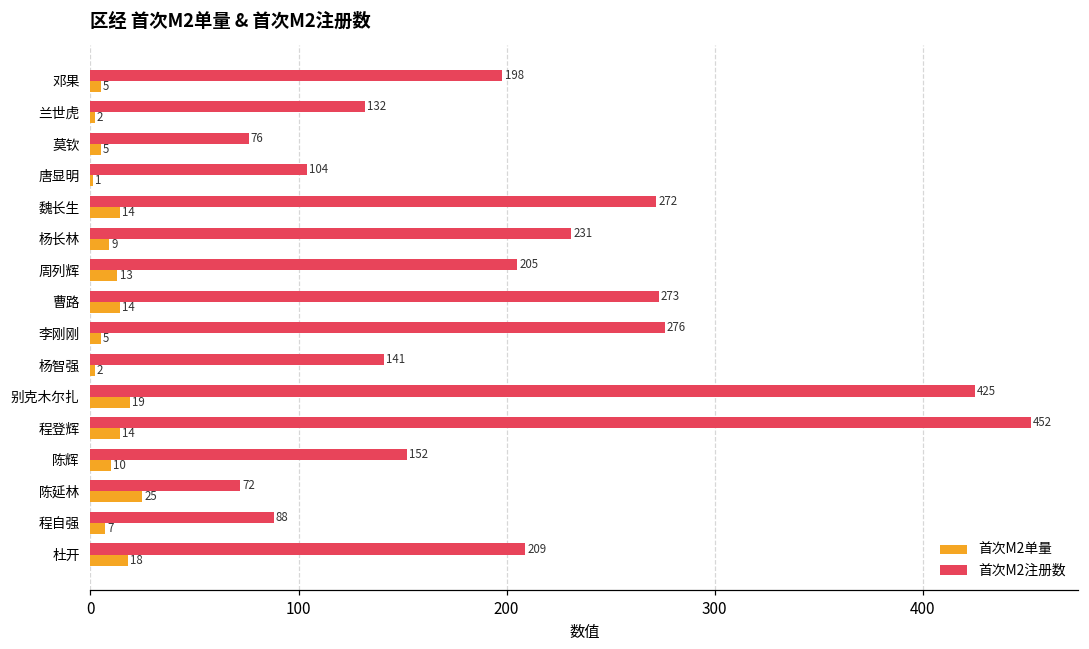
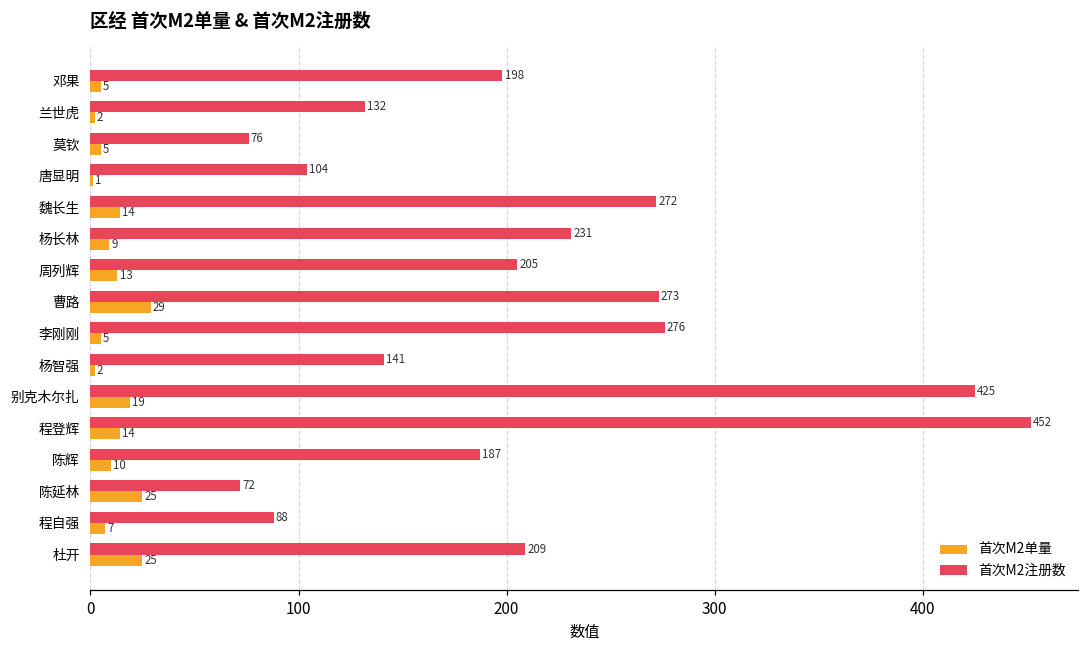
  {
    "首次M2单量": {
      "邓果": 5,
      "兰世虎": 2,
      "莫钦": 5,
      "唐显明": 1,
      "魏长生": 14,
      "杨长林": 9,
      "周列辉": 13,
-     "曹路": 14,
+     "曹路": 29,
      "李刚刚": 5,
      "杨智强": 2,
      "别克木尔扎": 19,
      "程登辉": 14,
      "陈辉": 10,
      "陈延林": 25,
      "程自强": 7,
-     "杜开": 18
+     "杜开": 25
    },
    "首次M2注册数": {
      "邓果": 198,
      "兰世虎": 132,
      "莫钦": 76,
      "唐显明": 104,
      "魏长生": 272,
      "杨长林": 231,
      "周列辉": 205,
      "曹路": 273,
      "李刚刚": 276,
      "杨智强": 141,
      "别克木尔扎": 425,
      "程登辉": 452,
-     "陈辉": 152,
+     "陈辉": 187,
      "陈延林": 72,
      "程自强": 88,
      "杜开": 209
    }
  }
